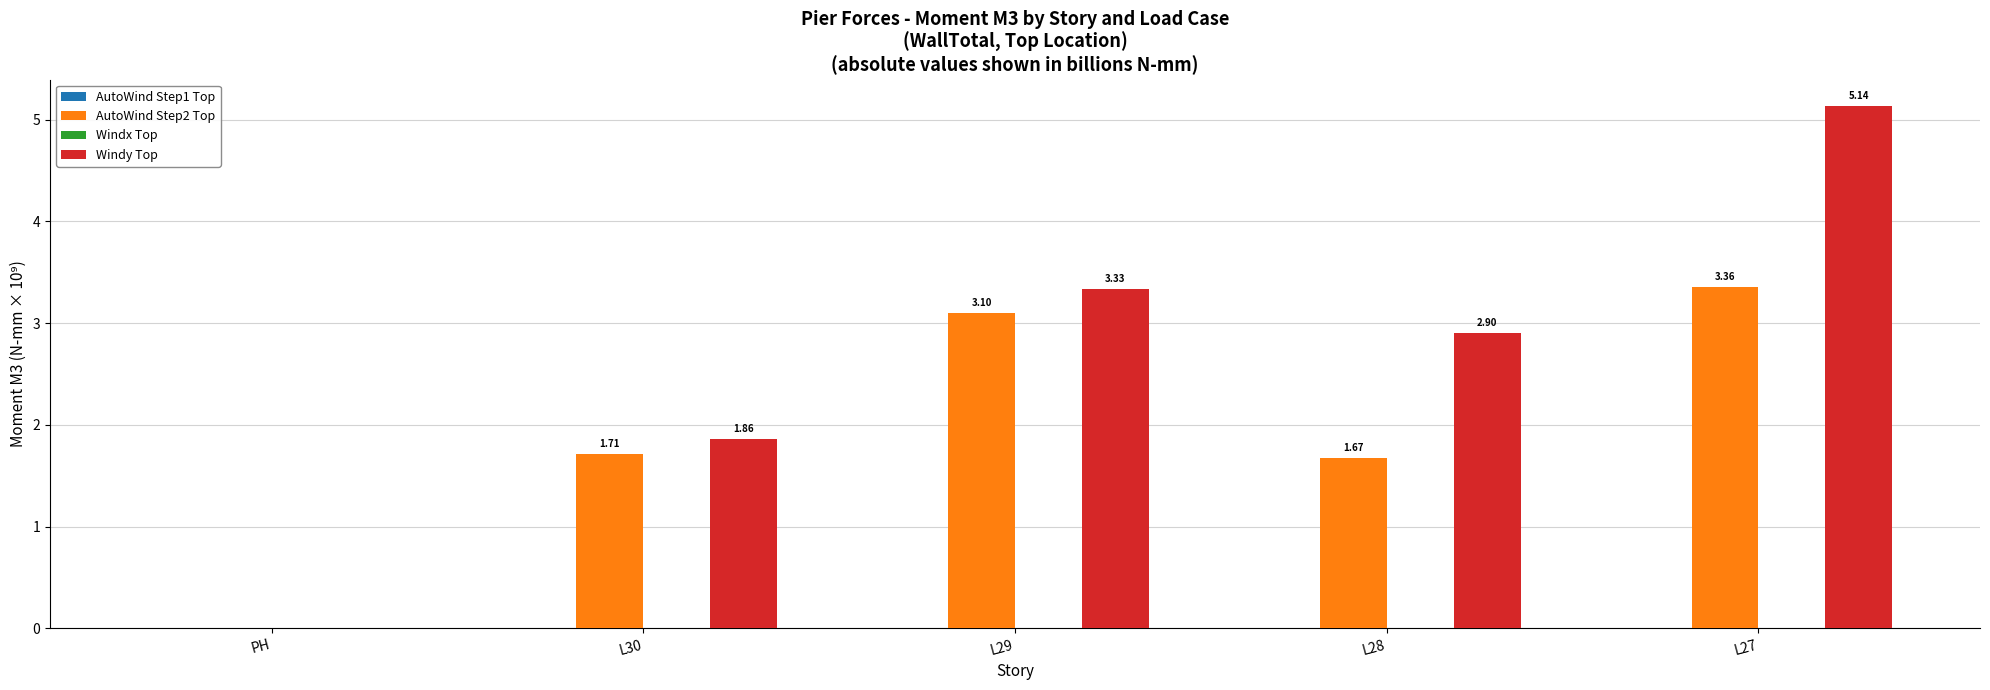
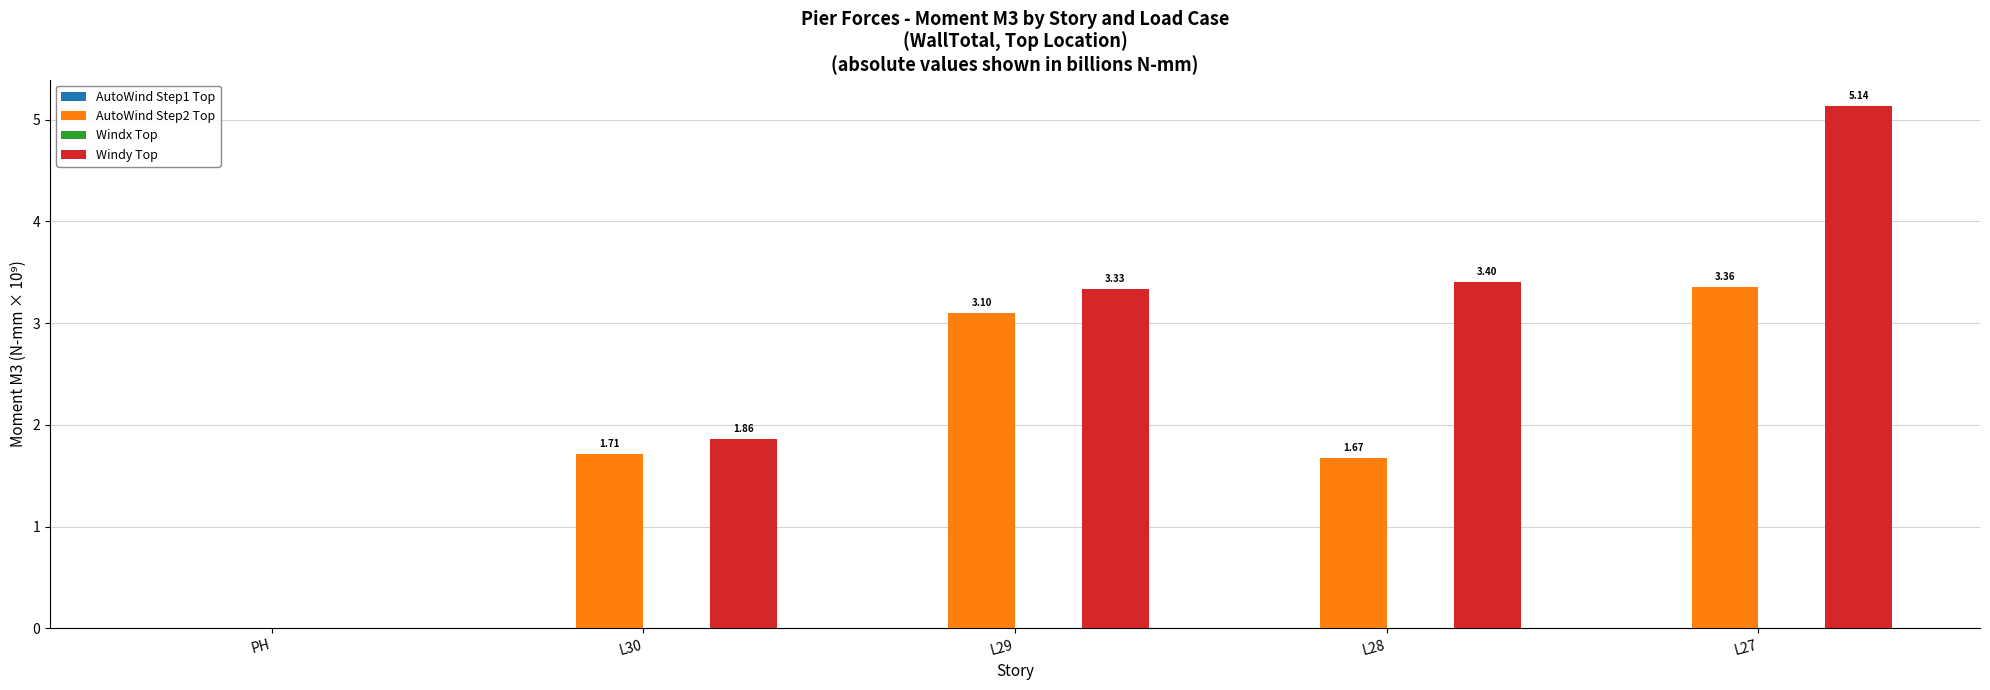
  {
    "AutoWind Step2 Top": {
      "L30": 1.71,
      "L29": 3.10,
      "L28": 1.67,
      "L27": 3.36
    },
    "Windy Top": {
      "L30": 1.86,
      "L29": 3.33,
-     "L28": 2.90,
+     "L28": 3.40,
      "L27": 5.14
    }
  }
